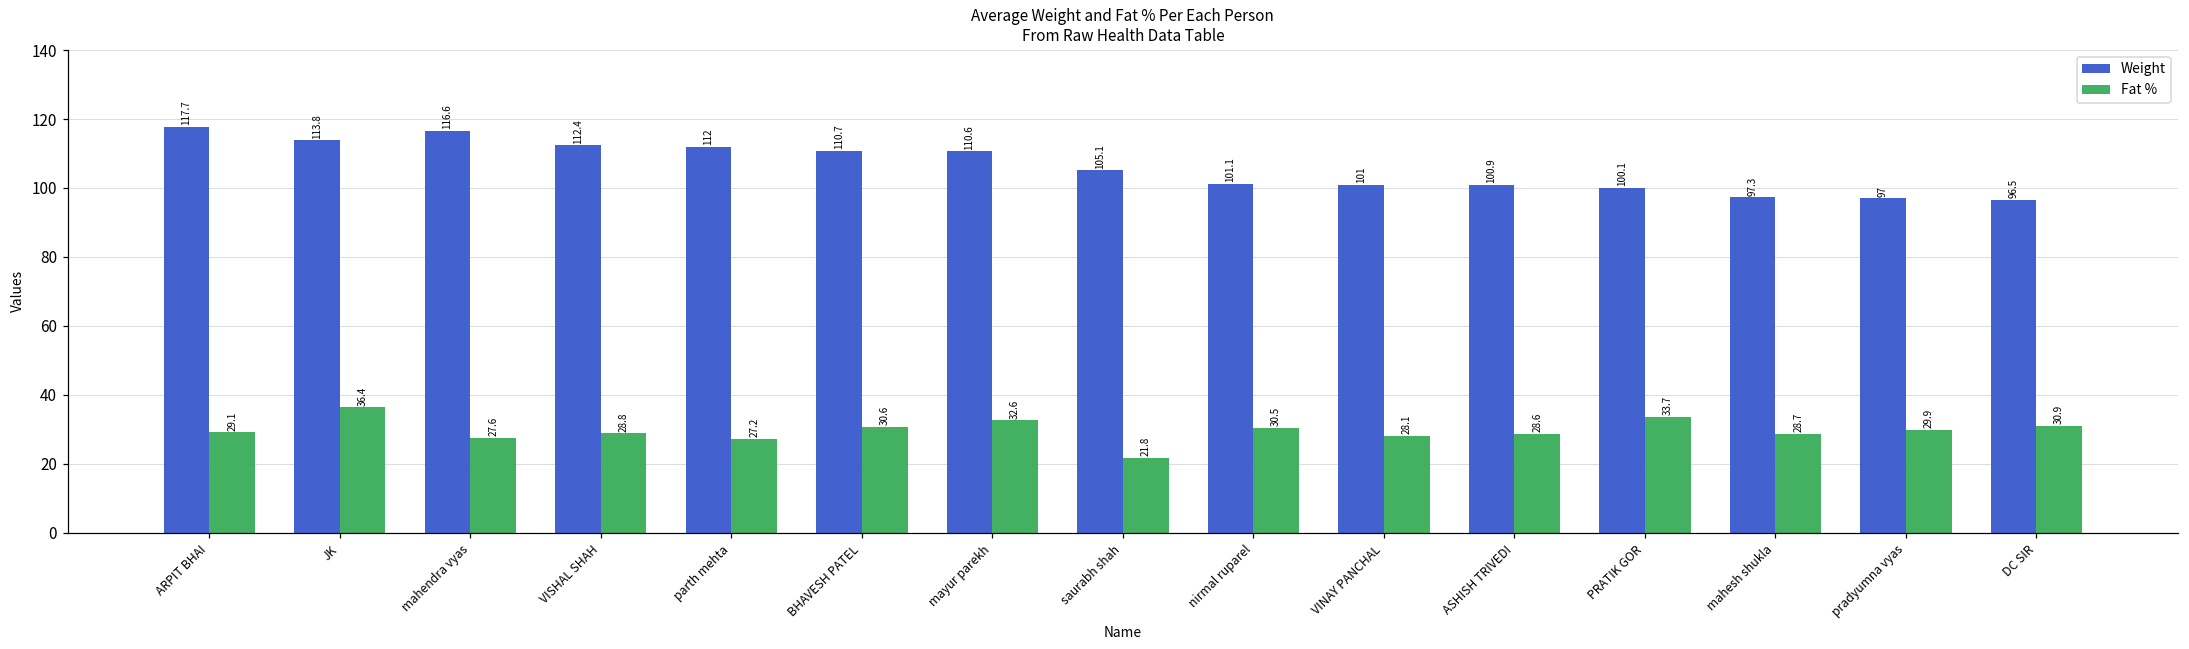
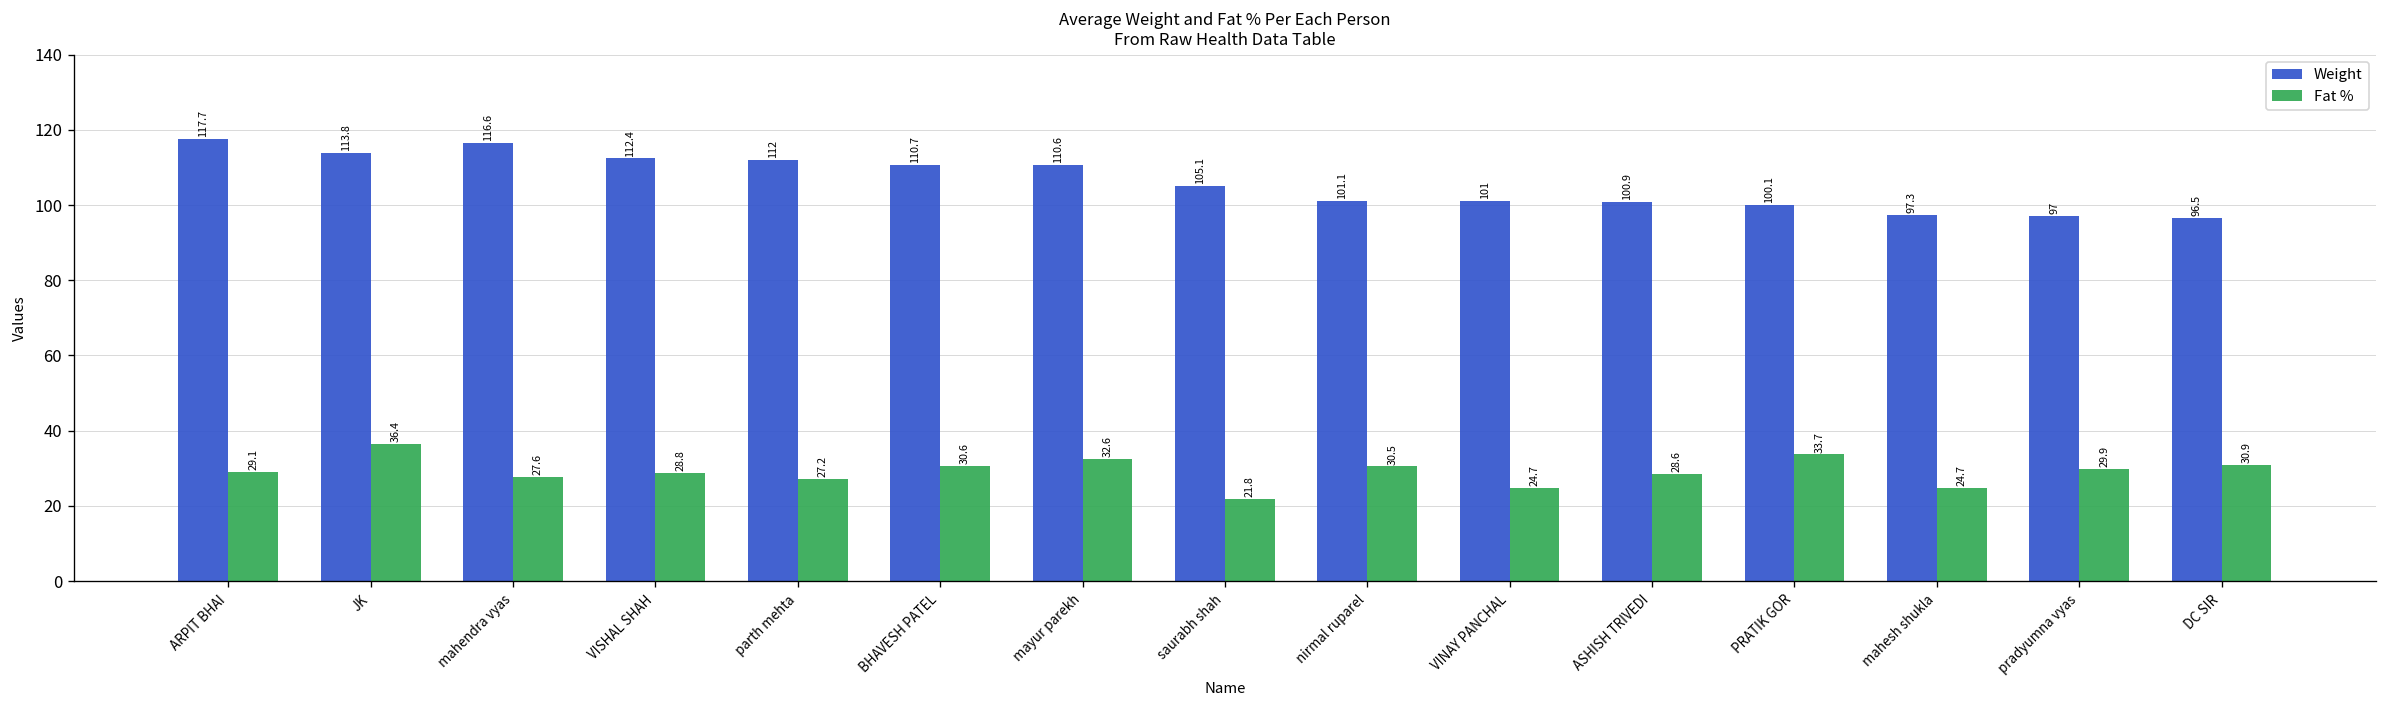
  {
    "Weight": {
      "ARPIT BHAI": 117.7,
      "JK": 113.8,
      "mahendra vyas": 116.6,
      "VISHAL SHAH": 112.4,
      "parth mehta": 112,
      "BHAVESH PATEL": 110.7,
      "mayur parekh": 110.6,
      "saurabh shah": 105.1,
      "nirmal ruparel": 101.1,
      "VINAY PANCHAL": 101,
      "ASHISH TRIVEDI": 100.9,
      "PRATIK GOR": 100.1,
      "mahesh shukla": 97.3,
      "pradyumna vyas": 97,
      "DC SIR": 96.5
    },
    "Fat %": {
      "ARPIT BHAI": 29.1,
      "JK": 36.4,
      "mahendra vyas": 27.6,
      "VISHAL SHAH": 28.8,
      "parth mehta": 27.2,
      "BHAVESH PATEL": 30.6,
      "mayur parekh": 32.6,
      "saurabh shah": 21.8,
      "nirmal ruparel": 30.5,
-     "VINAY PANCHAL": 28.1,
+     "VINAY PANCHAL": 24.7,
      "ASHISH TRIVEDI": 28.6,
      "PRATIK GOR": 33.7,
-     "mahesh shukla": 28.7,
+     "mahesh shukla": 24.7,
      "pradyumna vyas": 29.9,
      "DC SIR": 30.9
    }
  }
